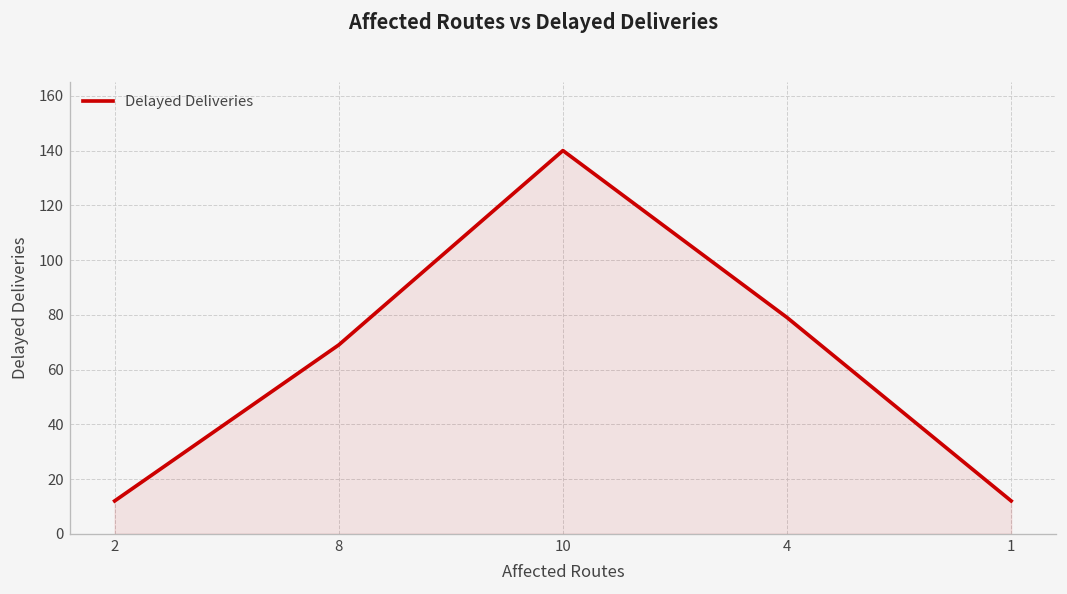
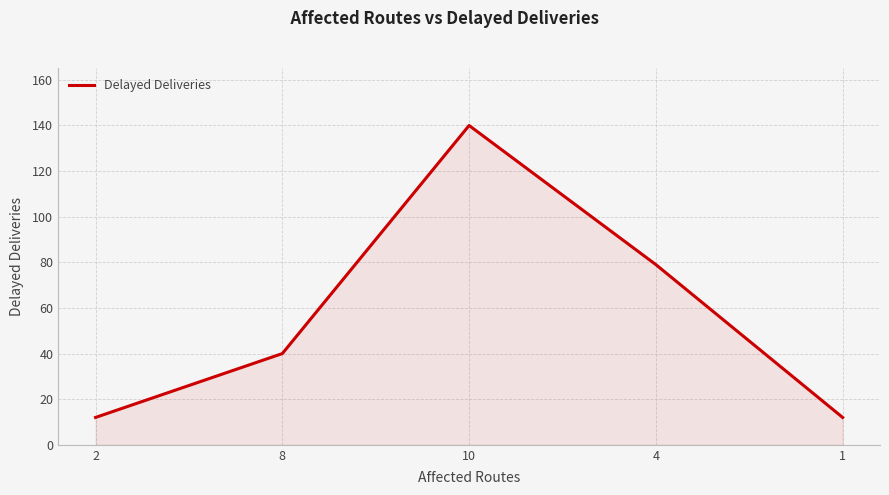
  {
    "2": 12,
-   "8": 69,
+   "8": 40,
    "10": 140,
    "4": 79,
    "1": 12
  }
